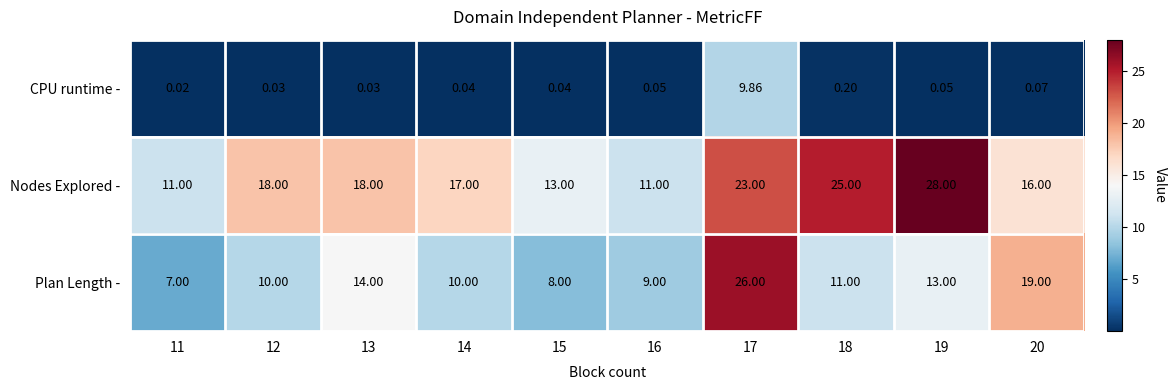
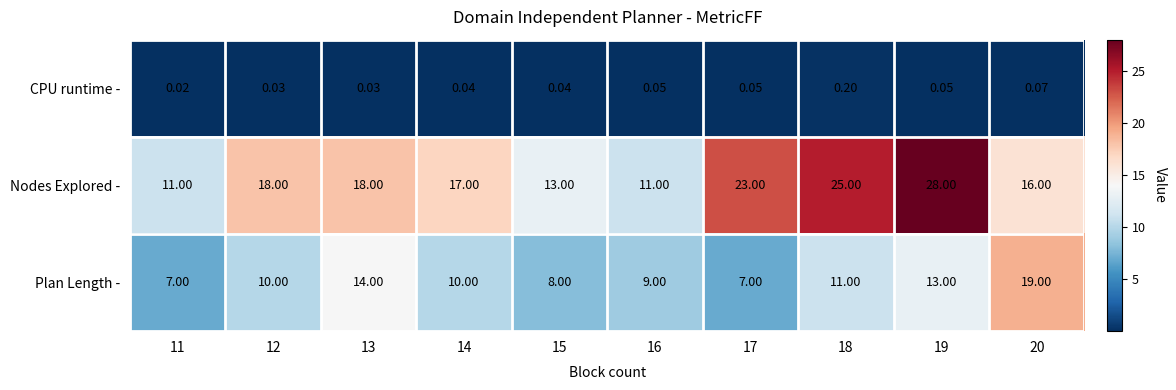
  {
    "CPU runtime -": {
      "11": 0.02,
      "12": 0.03,
      "13": 0.03,
      "14": 0.04,
      "15": 0.04,
      "16": 0.05,
-     "17": 9.86,
+     "17": 0.05,
      "18": 0.20,
      "19": 0.05,
      "20": 0.07
    },
    "Nodes Explored -": {
      "11": 11.00,
      "12": 18.00,
      "13": 18.00,
      "14": 17.00,
      "15": 13.00,
      "16": 11.00,
      "17": 23.00,
      "18": 25.00,
      "19": 28.00,
      "20": 16.00
    },
    "Plan Length -": {
      "11": 7.00,
      "12": 10.00,
      "13": 14.00,
      "14": 10.00,
      "15": 8.00,
      "16": 9.00,
-     "17": 26.00,
+     "17": 7.00,
      "18": 11.00,
      "19": 13.00,
      "20": 19.00
    }
  }
